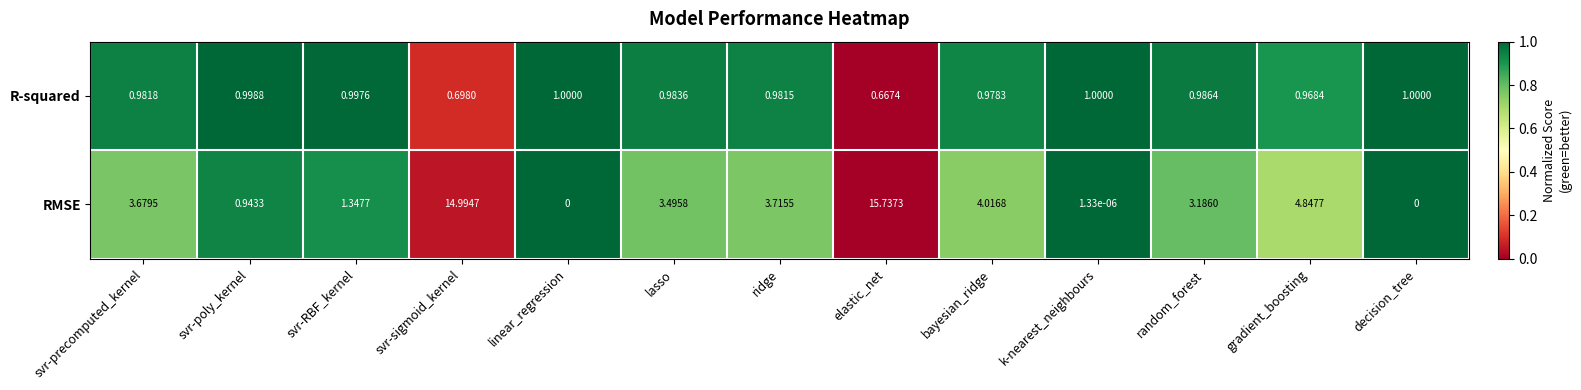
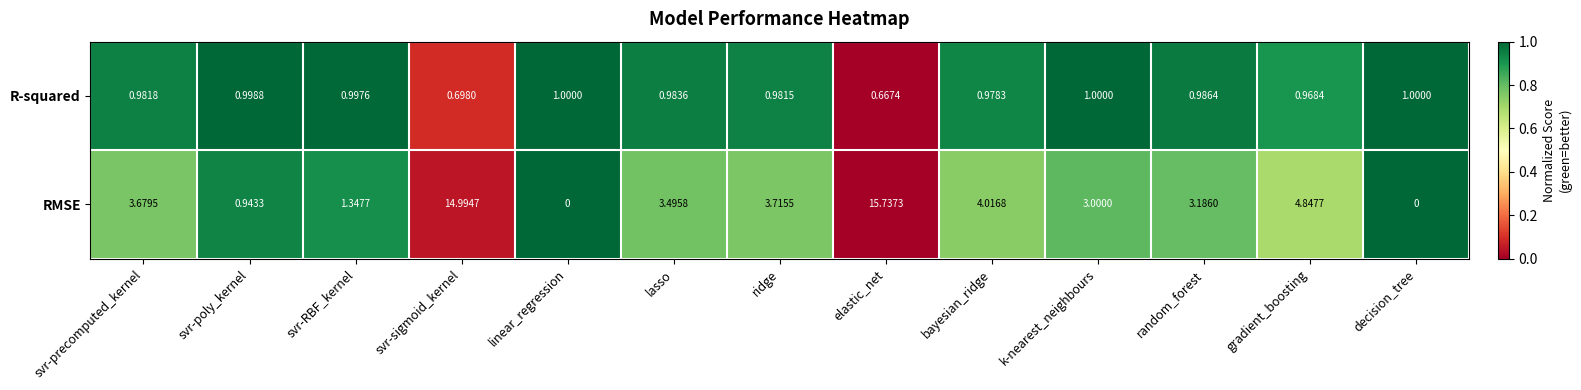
  {
    "R-squared": {
      "svr-precomputed_kernel": "0.9818",
      "svr-poly_kernel": "0.9988",
      "svr-RBF_kernel": "0.9976",
      "svr-sigmoid_kernel": "0.6980",
      "linear_regression": "1.0000",
      "lasso": "0.9836",
      "ridge": "0.9815",
      "elastic_net": "0.6674",
      "bayesian_ridge": "0.9783",
      "k-nearest_neighbours": "1.0000",
      "random_forest": "0.9864",
      "gradient_boosting": "0.9684",
      "decision_tree": "1.0000"
    },
    "RMSE": {
      "svr-precomputed_kernel": "3.6795",
      "svr-poly_kernel": "0.9433",
      "svr-RBF_kernel": "1.3477",
      "svr-sigmoid_kernel": "14.9947",
      "linear_regression": "0",
      "lasso": "3.4958",
      "ridge": "3.7155",
      "elastic_net": "15.7373",
      "bayesian_ridge": "4.0168",
-     "k-nearest_neighbours": "1.33e-06",
+     "k-nearest_neighbours": "3.0000",
      "random_forest": "3.1860",
      "gradient_boosting": "4.8477",
      "decision_tree": "0"
    }
  }
